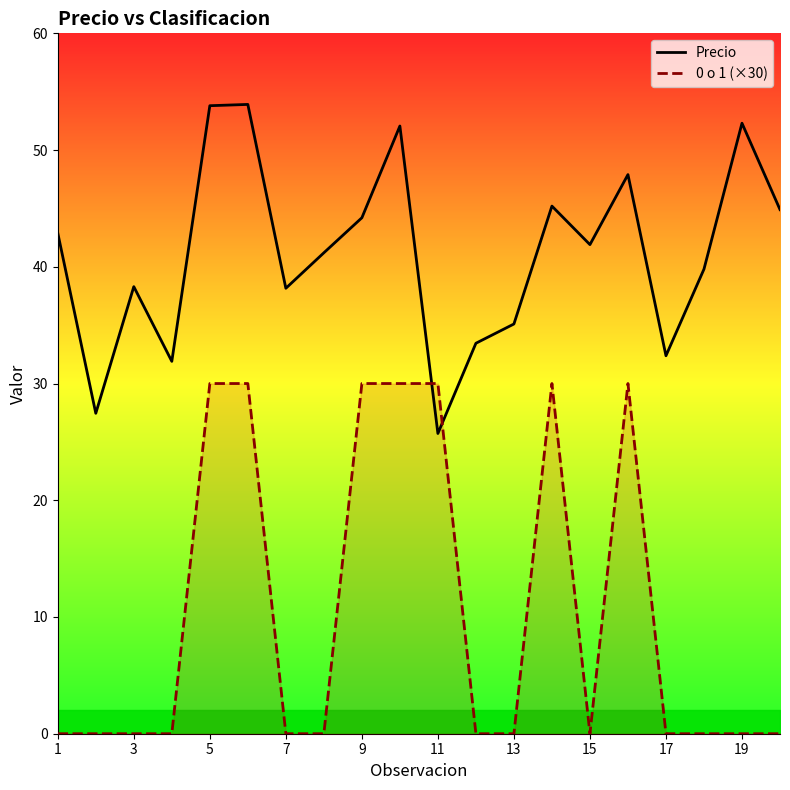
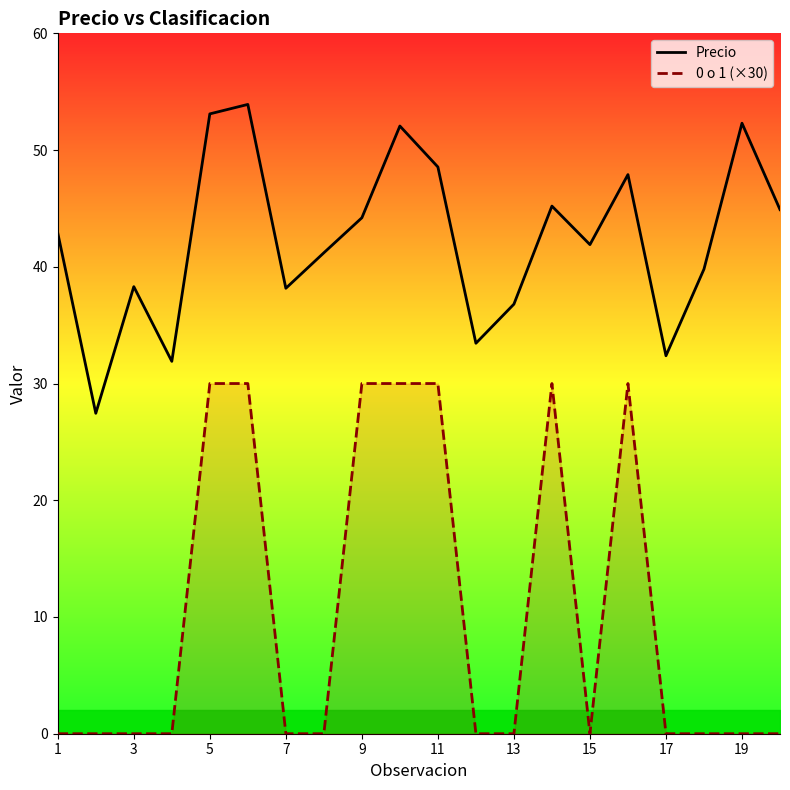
  {
    "Precio": {
      "1": 42.9,
      "3": 38.3,
-     "5": 53.8,
+     "5": 53.1,
      "7": 38.2,
      "9": 44.2,
-     "11": 25.7,
-     "13": 35.1,
+     "11": 48.6,
+     "13": 36.8,
      "15": 41.9,
      "17": 32.4,
      "19": 52.3
    },
    "0 o 1 (×30)": {
      "1": 0.0,
      "3": 0.0,
      "5": 30.0,
      "7": 0.0,
      "9": 30.0,
      "11": 30.0,
      "13": 0.0,
      "15": 0.0,
      "17": 0.0,
      "19": 0.0
    }
  }
